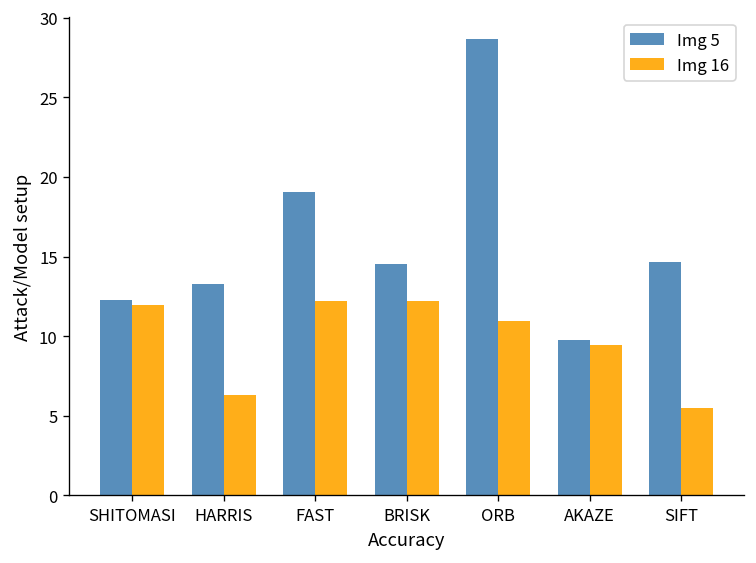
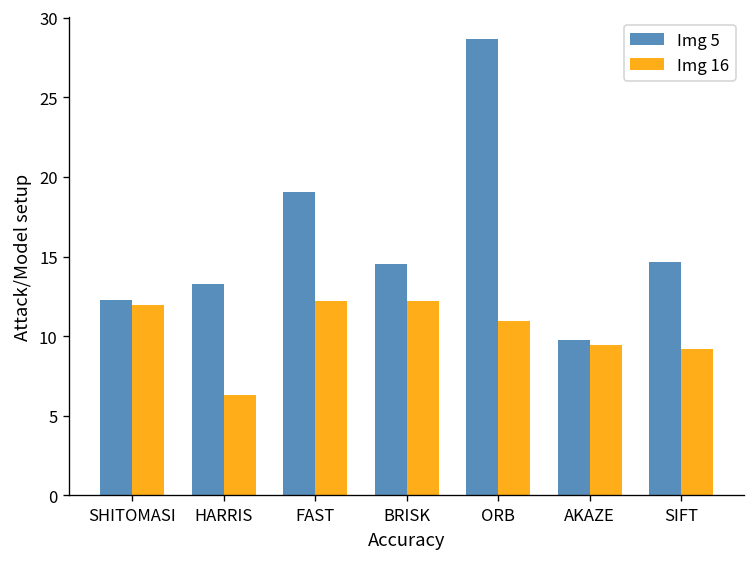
  {
    "Img 5": {
      "SHITOMASI": 12.3,
      "HARRIS": 13.3,
      "FAST": 19.0,
      "BRISK": 14.5,
      "ORB": 28.6,
      "AKAZE": 9.8,
      "SIFT": 14.7
    },
    "Img 16": {
      "SHITOMASI": 11.9,
      "HARRIS": 6.3,
      "FAST": 12.2,
      "BRISK": 12.2,
      "ORB": 10.9,
      "AKAZE": 9.5,
-     "SIFT": 5.5
+     "SIFT": 9.2
    }
  }
